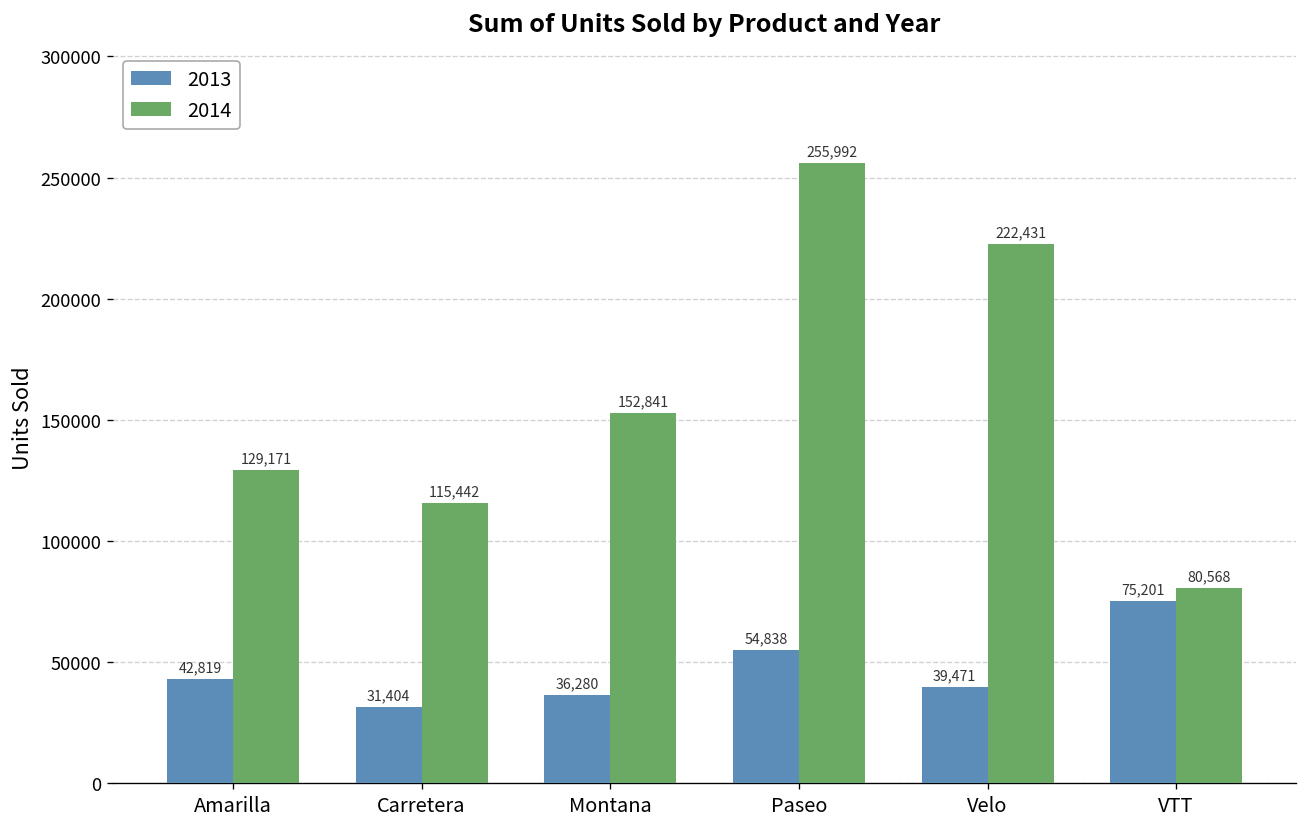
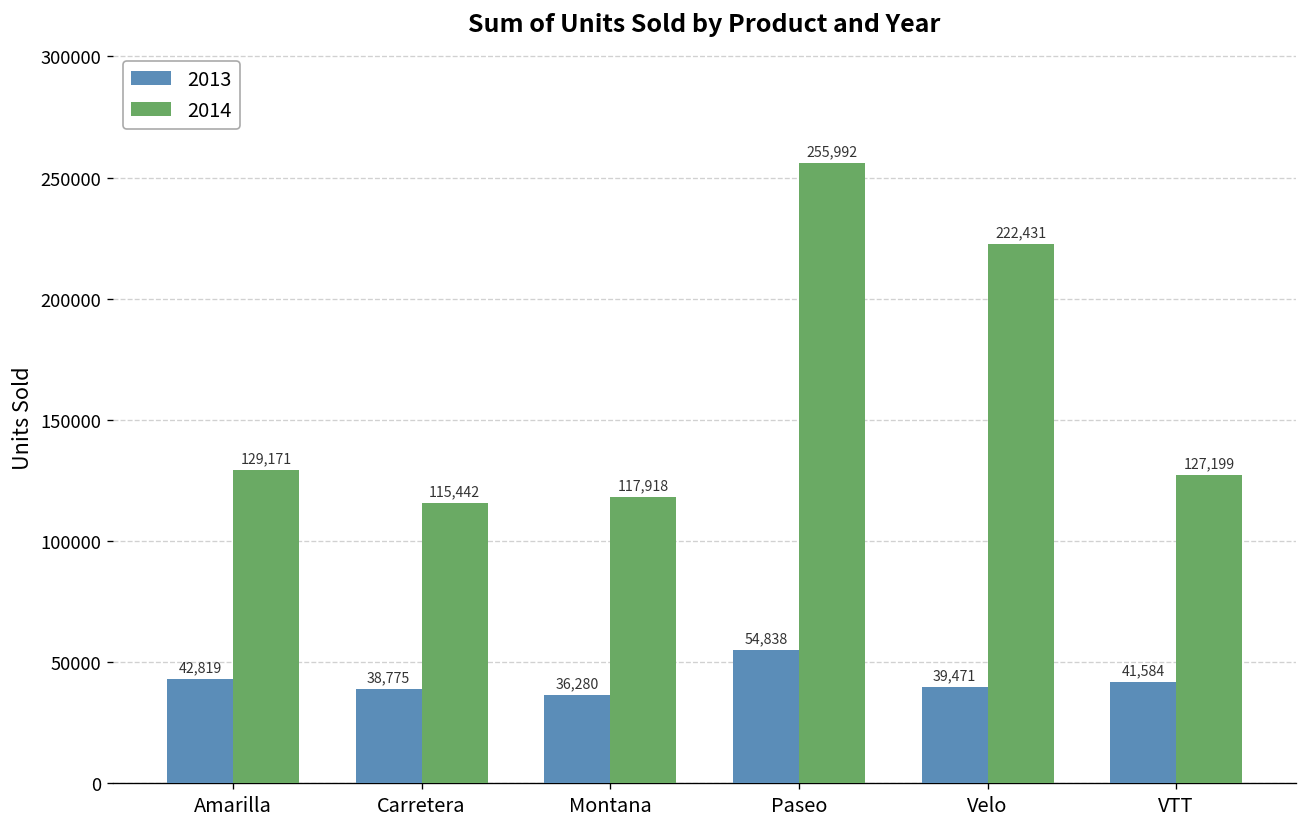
  {
    "2013": {
      "Amarilla": "42,819",
-     "Carretera": "31,404",
+     "Carretera": "38,775",
      "Montana": "36,280",
      "Paseo": "54,838",
      "Velo": "39,471",
-     "VTT": "75,201"
+     "VTT": "41,584"
    },
    "2014": {
      "Amarilla": "129,171",
      "Carretera": "115,442",
-     "Montana": "152,841",
+     "Montana": "117,918",
      "Paseo": "255,992",
      "Velo": "222,431",
-     "VTT": "80,568"
+     "VTT": "127,199"
    }
  }
